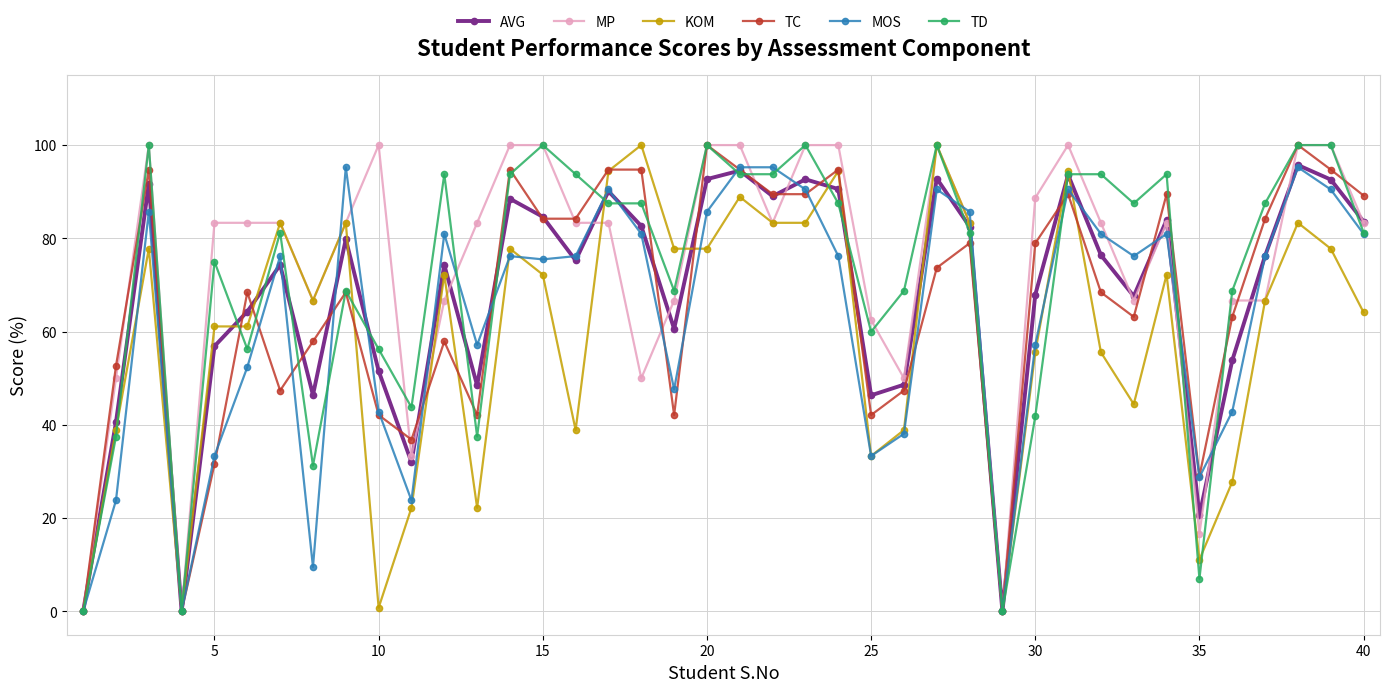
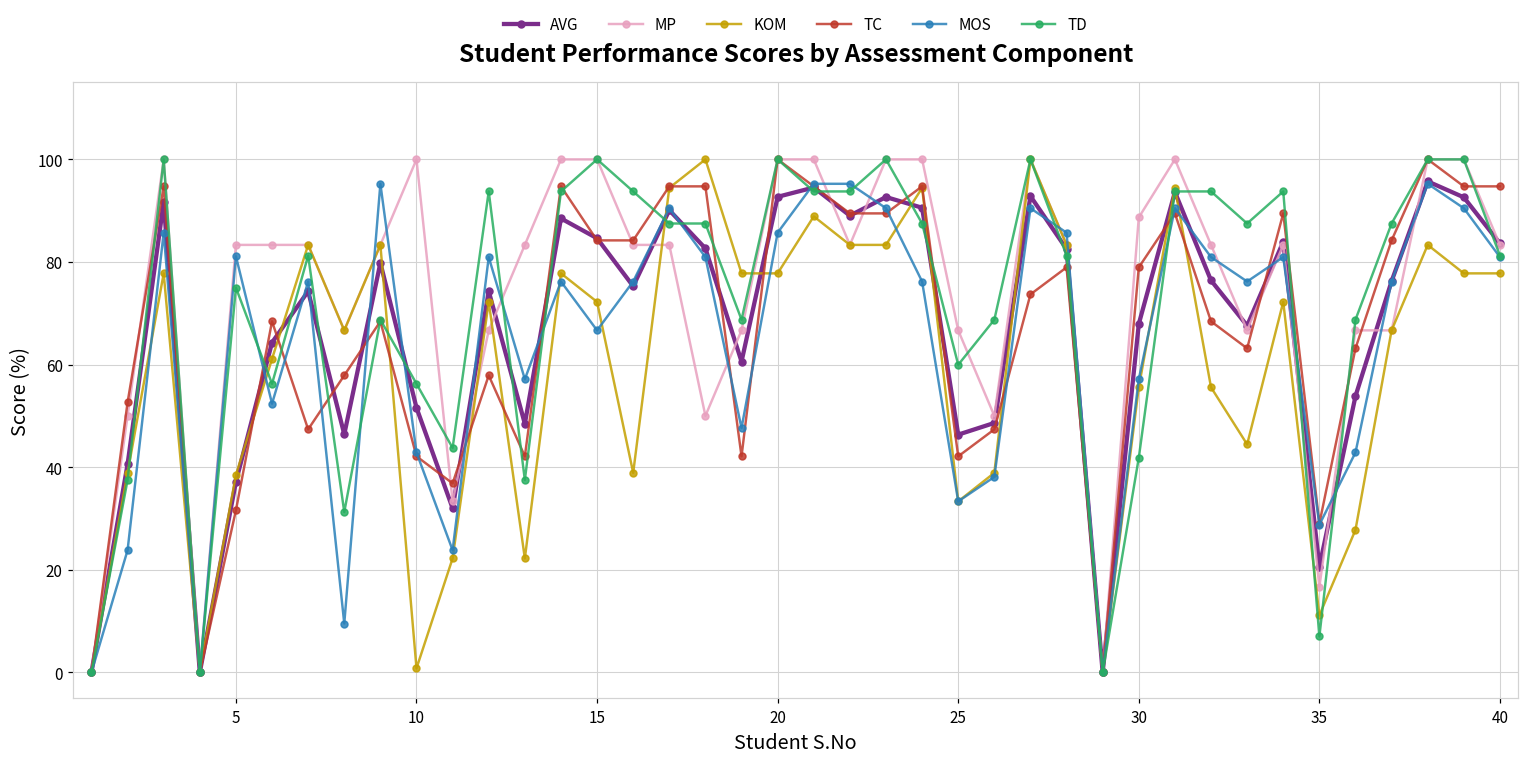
  {
    "AVG": {
-     "5": 57,
+     "5": 37,
      "10": 52,
      "20": 93,
      "25": 46,
      "30": 68,
      "35": 21
    },
    "MP": {
      "5": 83,
      "10": 100,
-     "25": 62,
+     "25": 67,
      "30": 89,
      "35": 17
    },
    "KOM": {
-     "5": 61,
+     "5": 38,
      "10": 1,
      "15": 72,
      "20": 78,
      "30": 56,
      "35": 11,
-     "40": 64
+     "40": 78
    },
    "TC": {
      "5": 32,
      "10": 42,
      "25": 42,
      "30": 79,
-     "40": 89
+     "40": 95
    },
    "MOS": {
-     "5": 33,
+     "5": 81,
      "10": 43,
-     "15": 75,
+     "15": 67,
      "20": 86,
      "30": 57
    },
    "TD": {
      "5": 75,
      "10": 56,
      "25": 60,
      "30": 42,
      "35": 7
    }
  }
